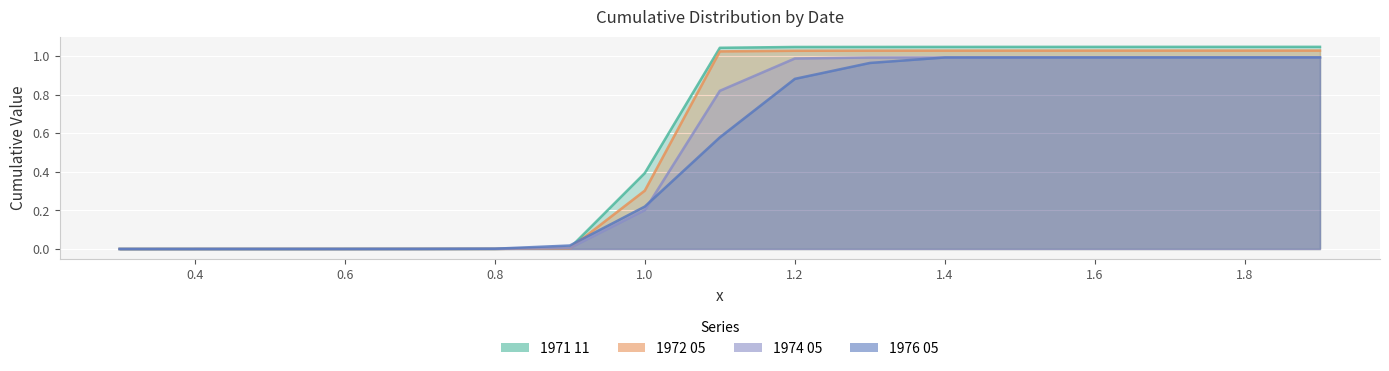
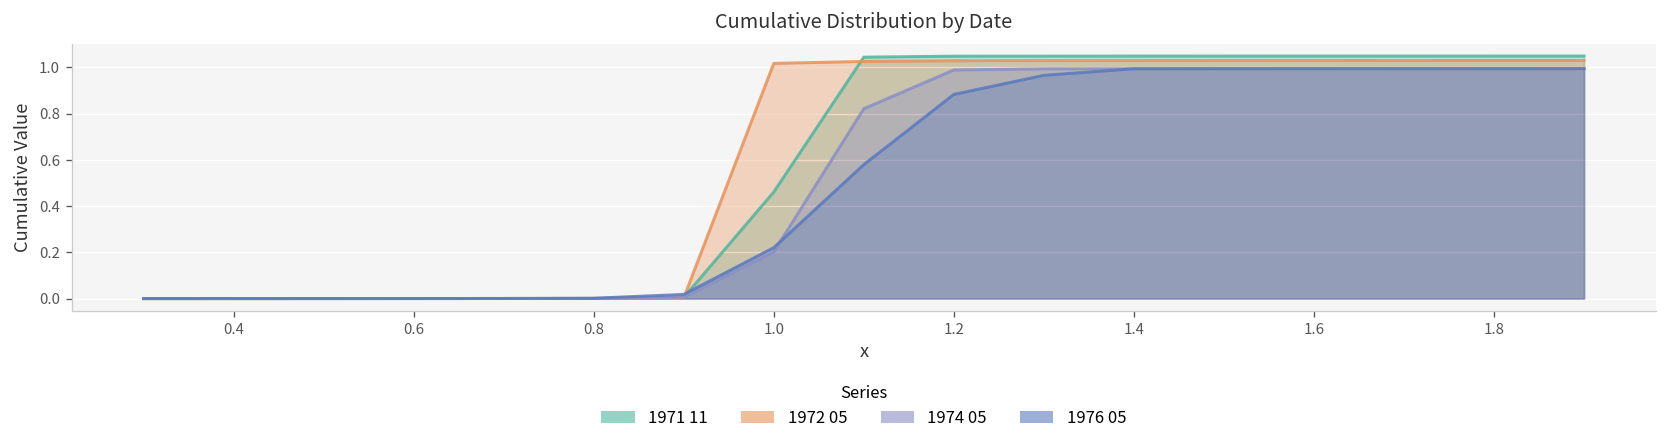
  {
    "1971 11": {
-     "1.0": 0.39,
+     "1.0": 0.46,
      "1.2": 1.05,
      "1.4": 1.05,
      "1.6": 1.05,
      "1.8": 1.05
    },
    "1972 05": {
-     "1.0": 0.30,
+     "1.0": 1.02,
      "1.2": 1.03,
      "1.4": 1.03,
      "1.6": 1.03,
      "1.8": 1.03
    }
  }
